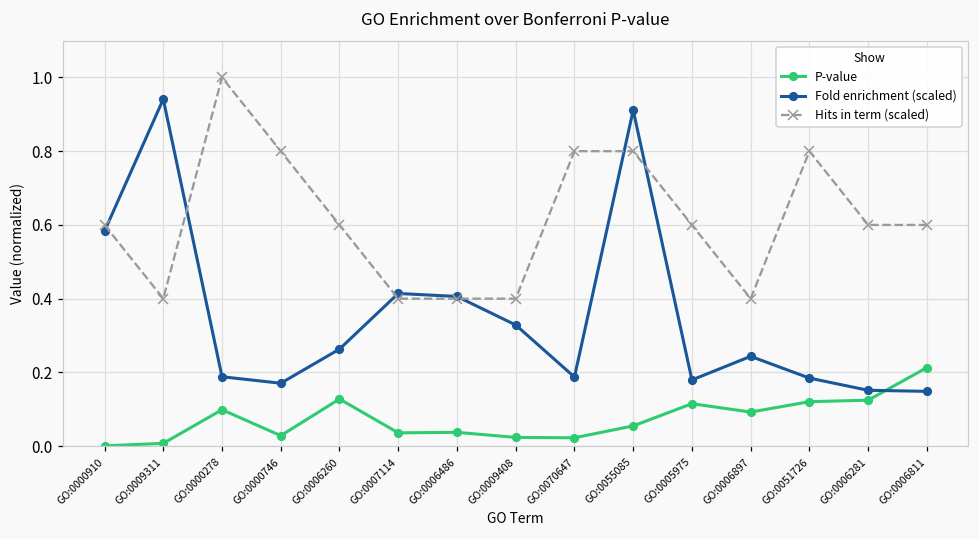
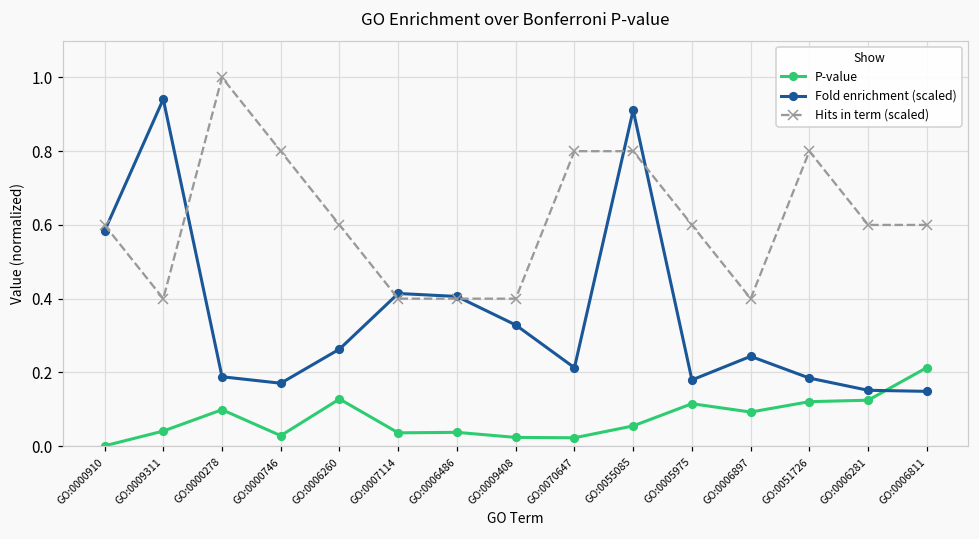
  {
    "P-value": {
      "GO:0000910": 0.00,
-     "GO:0009311": 0.01,
+     "GO:0009311": 0.04,
      "GO:0000278": 0.10,
      "GO:0000746": 0.03,
      "GO:0006260": 0.13,
      "GO:0007114": 0.04,
      "GO:0006486": 0.04,
      "GO:0009408": 0.02,
      "GO:0070647": 0.02,
      "GO:0055085": 0.05,
      "GO:0005975": 0.12,
      "GO:0006897": 0.09,
      "GO:0051726": 0.12,
      "GO:0006281": 0.12,
      "GO:0006811": 0.21
    },
    "Fold enrichment (scaled)": {
      "GO:0000910": 0.58,
      "GO:0009311": 0.94,
      "GO:0000278": 0.19,
      "GO:0000746": 0.17,
      "GO:0006260": 0.26,
      "GO:0007114": 0.41,
      "GO:0009408": 0.33,
-     "GO:0070647": 0.19,
+     "GO:0070647": 0.21,
      "GO:0055085": 0.91,
      "GO:0005975": 0.18,
      "GO:0006897": 0.24,
      "GO:0051726": 0.18,
      "GO:0006281": 0.15,
      "GO:0006811": 0.15
    },
    "Hits in term (scaled)": {
      "GO:0000910": 0.60,
      "GO:0009311": 0.40,
      "GO:0000278": 1.00,
      "GO:0000746": 0.80,
      "GO:0006260": 0.60,
      "GO:0007114": 0.40,
      "GO:0009408": 0.40,
      "GO:0070647": 0.80,
      "GO:0055085": 0.80,
      "GO:0005975": 0.60,
      "GO:0006897": 0.40,
      "GO:0051726": 0.80,
      "GO:0006281": 0.60,
      "GO:0006811": 0.60
    }
  }
